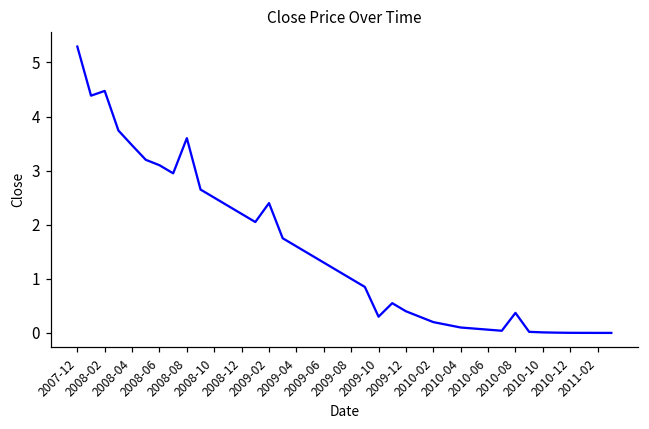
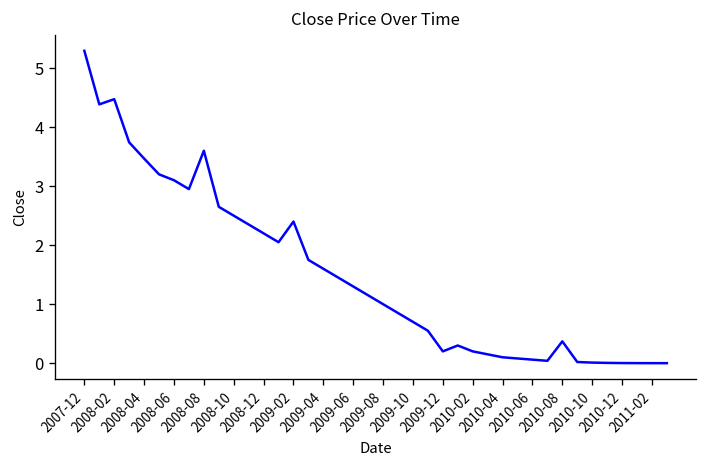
  {
    "2007-12": 5.3,
    "2008-02": 4.5,
    "2008-04": 3.5,
    "2008-06": 3.1,
    "2008-08": 3.6,
    "2008-10": 2.5,
    "2008-12": 2.2,
    "2009-02": 2.4,
    "2009-04": 1.6,
    "2009-06": 1.3,
    "2009-08": 1.0,
-   "2009-10": 0.3,
-   "2009-12": 0.4,
+   "2009-10": 0.7,
+   "2009-12": 0.2,
    "2010-02": 0.2,
    "2010-04": 0.1,
    "2010-06": 0.1,
    "2010-08": 0.4,
    "2010-10": 0.0,
    "2010-12": 0.0,
    "2011-02": 0.0
  }
